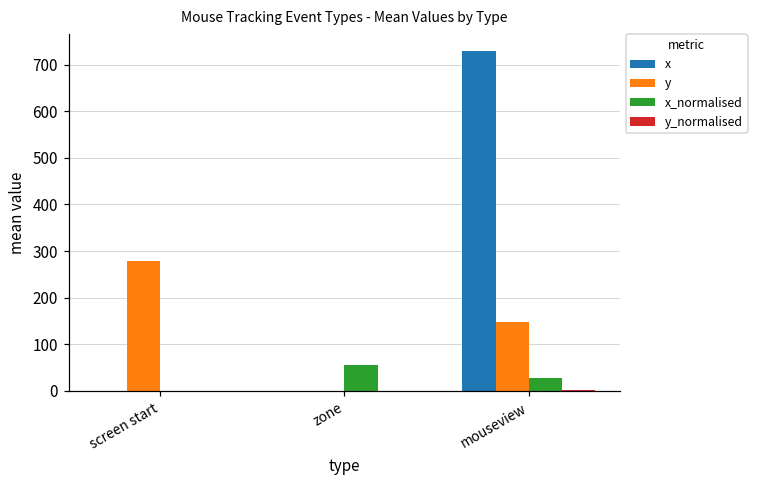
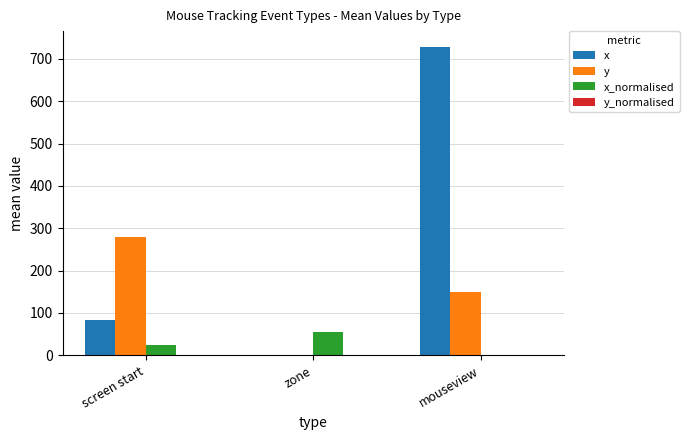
  {
    "x": {
-     "screen start": 0,
+     "screen start": 80,
      "zone": 0,
      "mouseview": 730
    },
    "y": {
      "screen start": 280,
      "zone": 0,
      "mouseview": 150
    },
    "x_normalised": {
-     "screen start": 0,
+     "screen start": 20,
      "zone": 50,
-     "mouseview": 30
+     "mouseview": 0
    },
    "y_normalised": {
      "screen start": 0,
      "zone": 0
    }
  }
